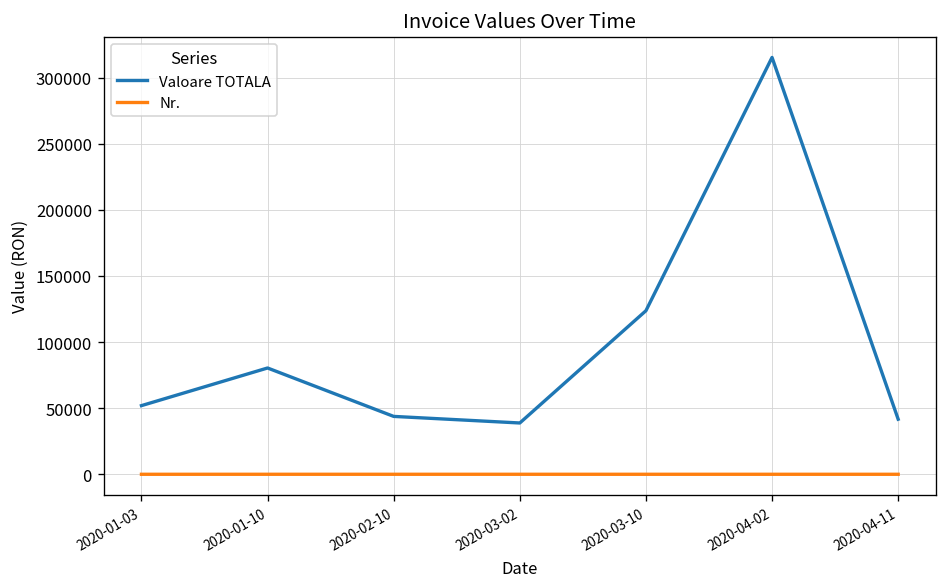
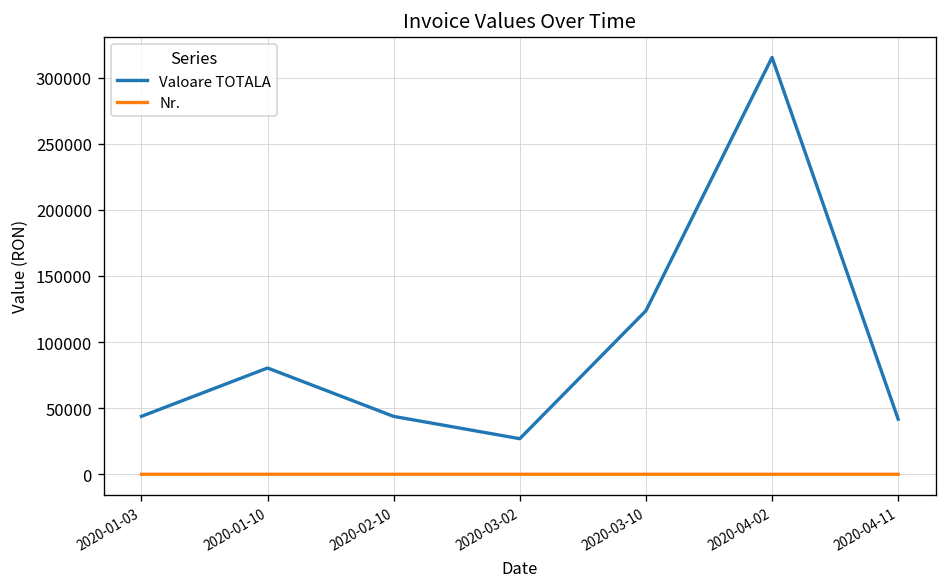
  {
    "Valoare TOTALA": {
-     "2020-01-03": 52000,
+     "2020-01-03": 44000,
      "2020-01-10": 80000,
      "2020-02-10": 44000,
-     "2020-03-02": 39000,
+     "2020-03-02": 27000,
      "2020-03-10": 124000,
      "2020-04-02": 315000,
      "2020-04-11": 42000
    },
    "Nr.": {
      "2020-01-03": 0,
      "2020-01-10": 0,
      "2020-02-10": 0,
      "2020-03-02": 0,
      "2020-03-10": 0,
      "2020-04-02": 0,
      "2020-04-11": 0
    }
  }
